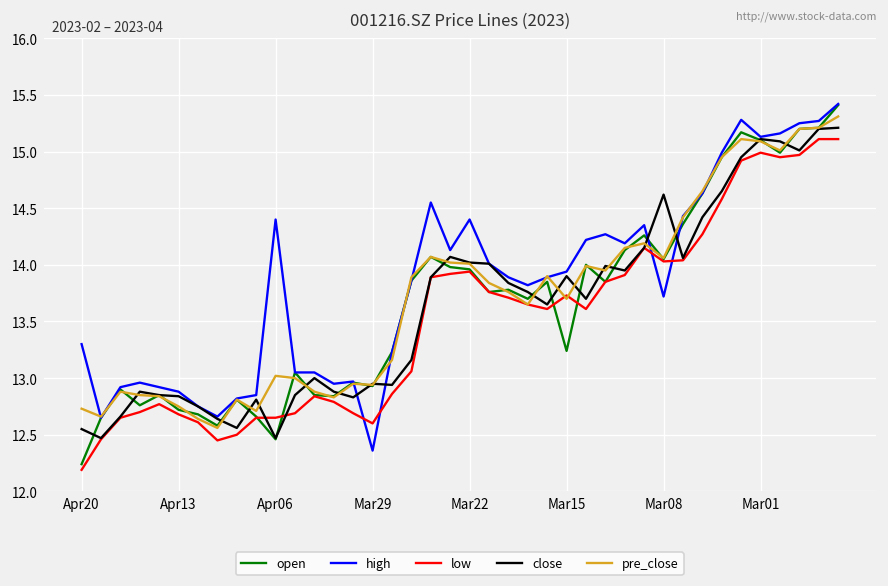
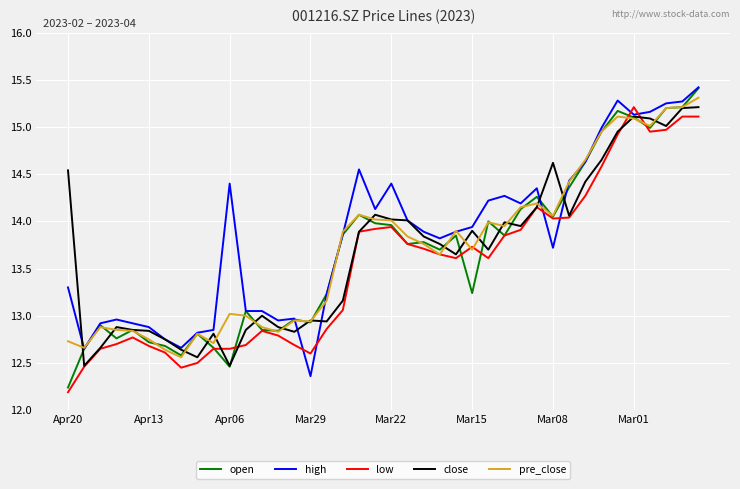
  {
    "open": {
      "Apr20": 12.2,
      "Apr13": 12.7,
      "Mar15": 13.2
    },
    "high": {
      "Apr20": 13.3,
      "Apr13": 12.9,
      "Apr06": 14.4,
      "Mar29": 12.4,
      "Mar22": 14.4,
      "Mar15": 13.9,
      "Mar08": 13.7
    },
    "low": {
      "Apr20": 12.2,
      "Apr13": 12.7,
      "Apr06": 12.7,
      "Mar29": 12.6,
      "Mar15": 13.7,
-     "Mar01": 15.0
+     "Mar01": 15.2
    },
    "close": {
-     "Apr20": 12.6,
+     "Apr20": 14.5,
      "Apr13": 12.8,
      "Mar15": 13.9,
      "Mar08": 14.6
    },
    "pre_close": {
      "Apr20": 12.7,
      "Apr13": 12.8,
      "Apr06": 13.0,
      "Mar15": 13.7
    }
  }
